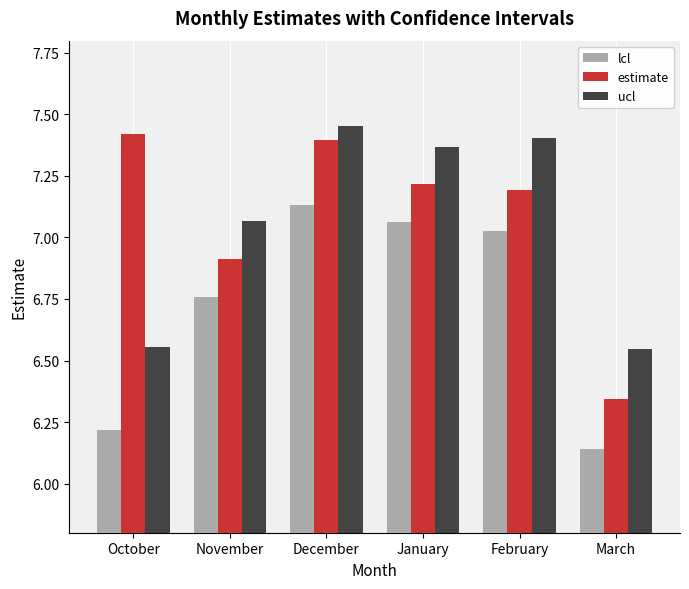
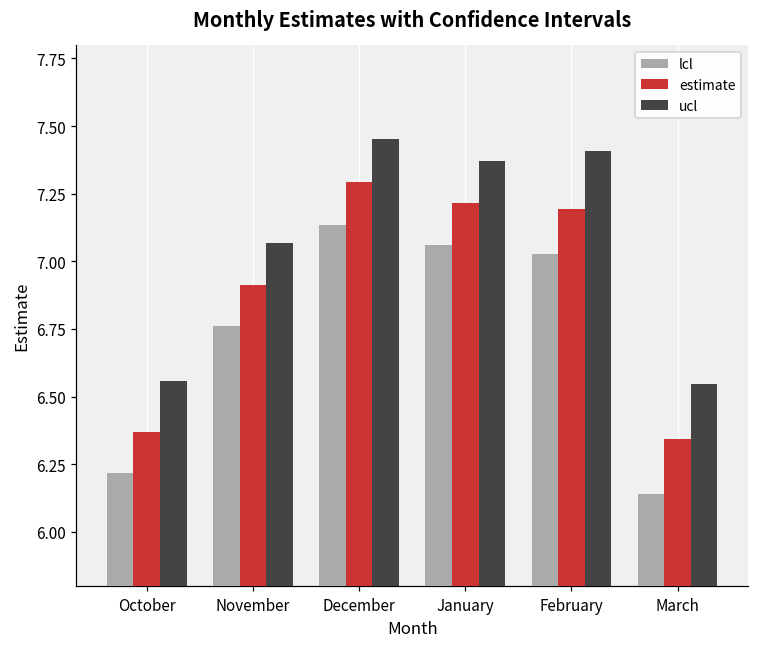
  {
    "lcl": {
      "October": 6.22,
      "November": 6.76,
      "December": 7.13,
      "January": 7.06,
      "February": 7.03,
      "March": 6.14
    },
    "estimate": {
-     "October": 7.42,
+     "October": 6.37,
      "November": 6.91,
-     "December": 7.40,
+     "December": 7.29,
      "January": 7.22,
      "February": 7.19,
      "March": 6.35
    },
    "ucl": {
      "October": 6.56,
      "November": 7.07,
      "December": 7.45,
      "January": 7.37,
      "February": 7.41,
      "March": 6.55
    }
  }
